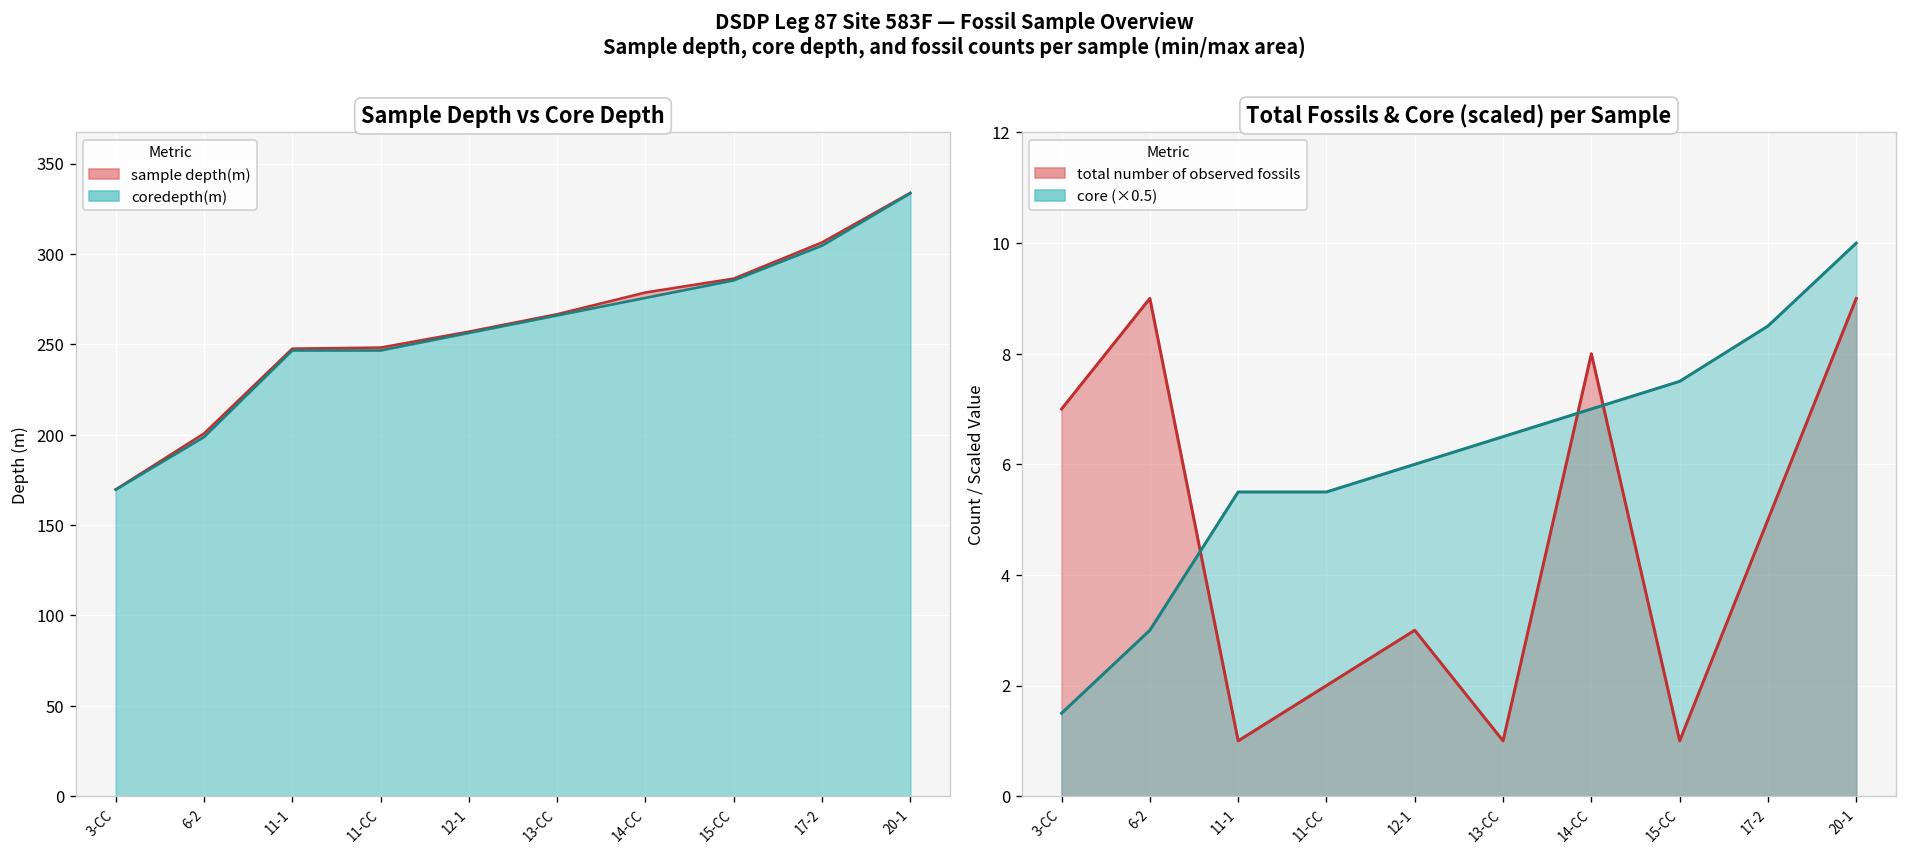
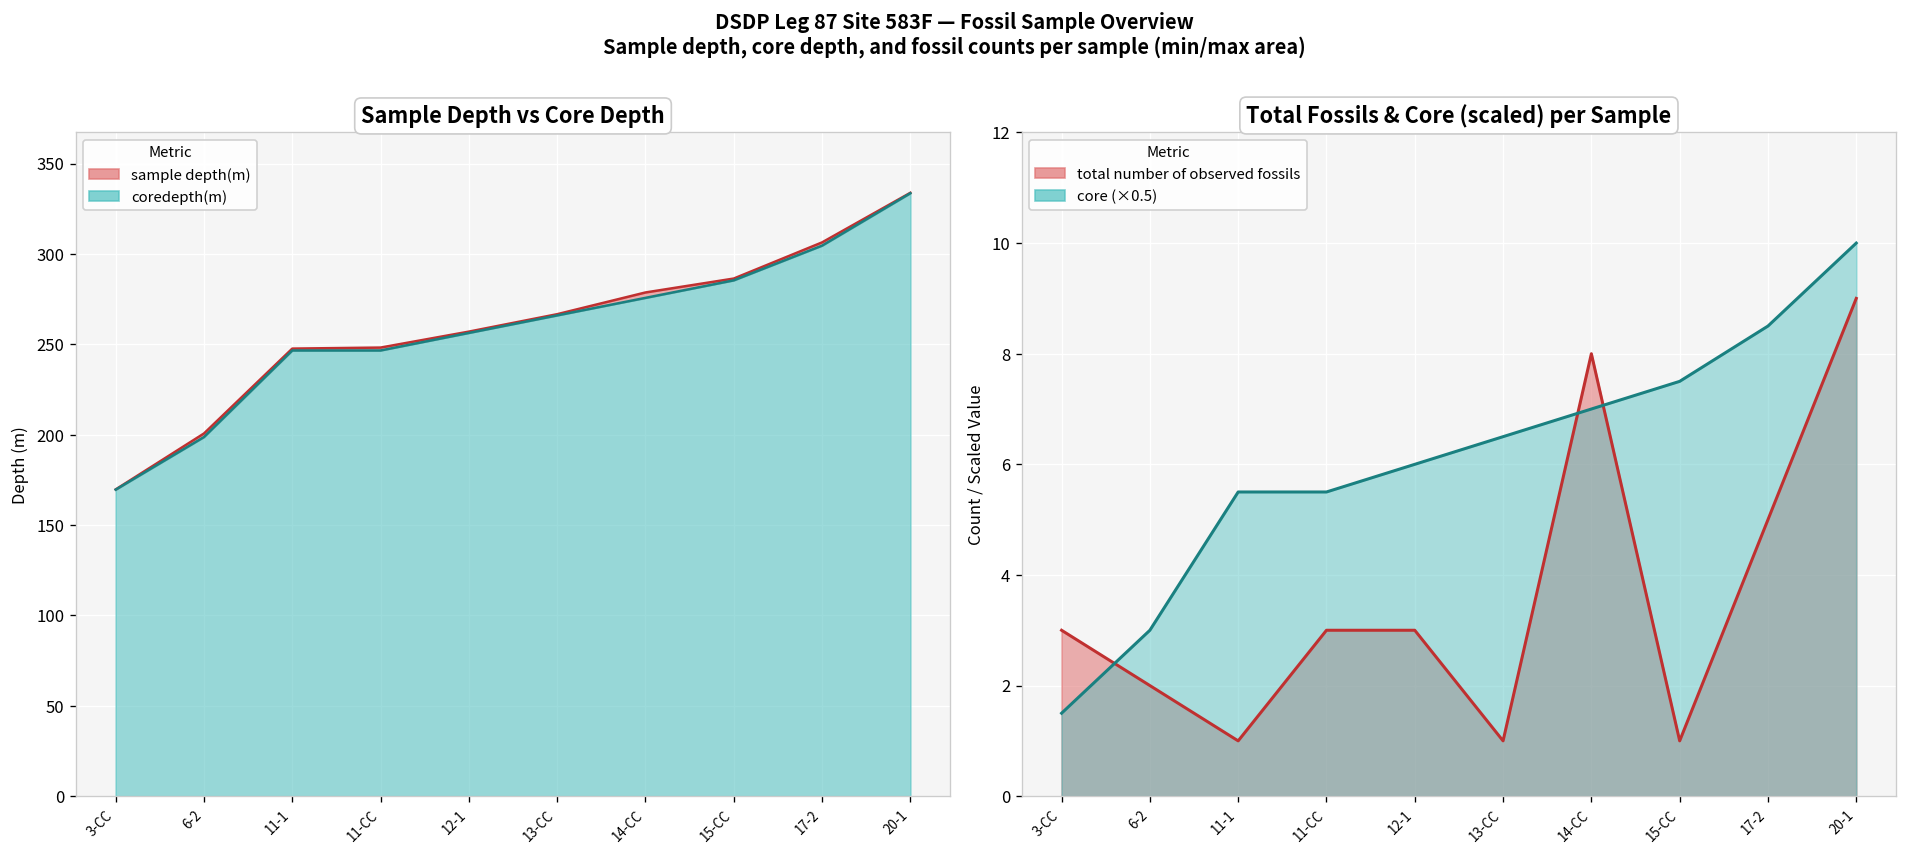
  {
    "Sample Depth vs Core Depth": {
      "sample depth(m)": {
        "6-2": 201,
        "14-CC": 279,
        "17-2": 306
      },
      "coredepth(m)": {
        "6-2": 199,
        "14-CC": 276,
        "17-2": 305
      }
    },
    "Total Fossils & Core (scaled) per Sample": {
      "total number of observed fossils": {
-       "3-CC": 7,
-       "6-2": 9,
+       "3-CC": 3,
+       "6-2": 2,
        "11-1": 1,
-       "11-CC": 2,
+       "11-CC": 3,
        "12-1": 3,
        "13-CC": 1,
        "14-CC": 8,
        "15-CC": 1,
        "17-2": 5,
        "20-1": 9
      }
    }
  }
